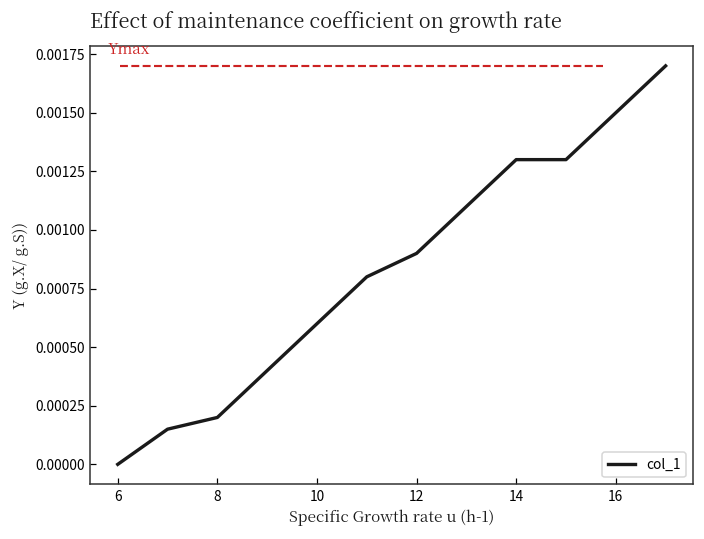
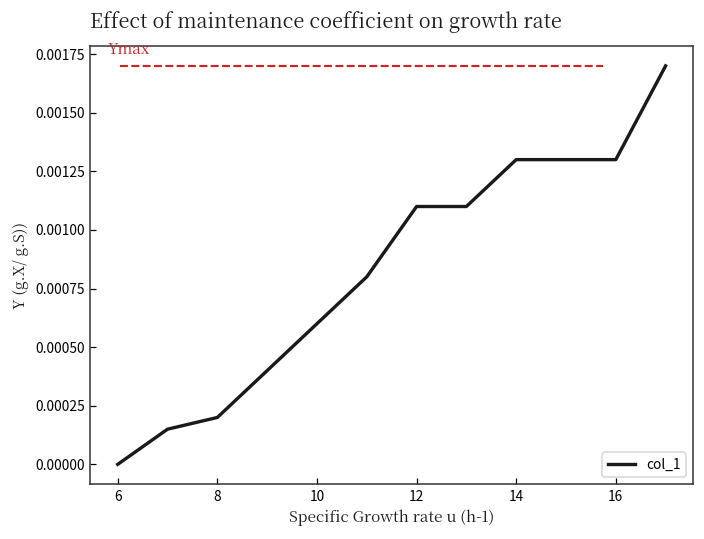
  {
    "6": 0.0000,
    "8": 0.0002,
    "10": 0.0006,
-   "12": 0.0009,
+   "12": 0.0011,
    "14": 0.0013,
-   "16": 0.0015
+   "16": 0.0013
  }
